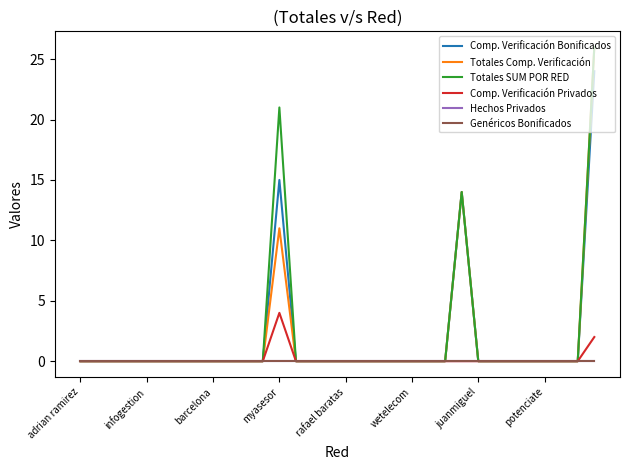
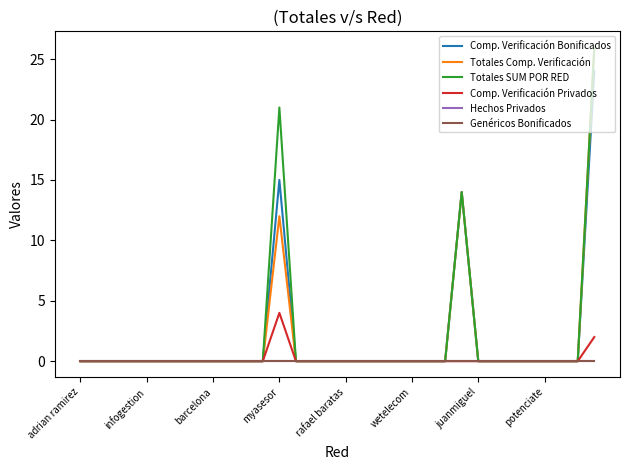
  {
    "Comp. Verificación Bonificados": {
      "myasesor": 15
    },
    "Totales Comp. Verificación": {
-     "myasesor": 11
+     "myasesor": 12
    },
    "Totales SUM POR RED": {
      "myasesor": 21
    },
    "Comp. Verificación Privados": {
      "myasesor": 4
    },
    "Genéricos Bonificados": {
      "myasesor": 0
    }
  }
